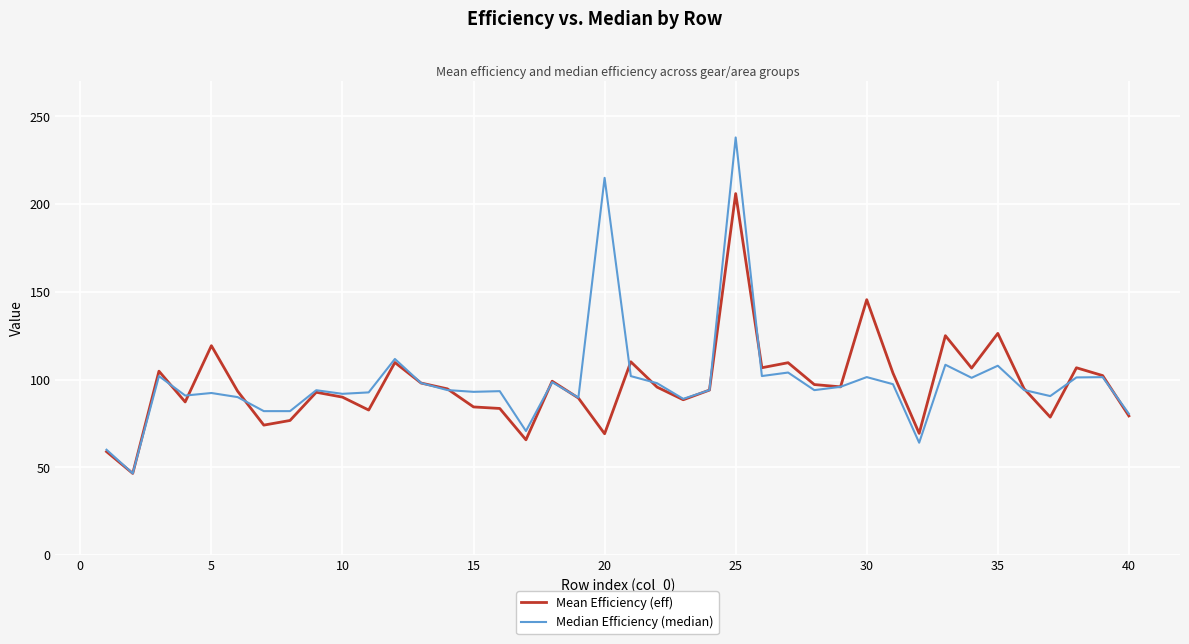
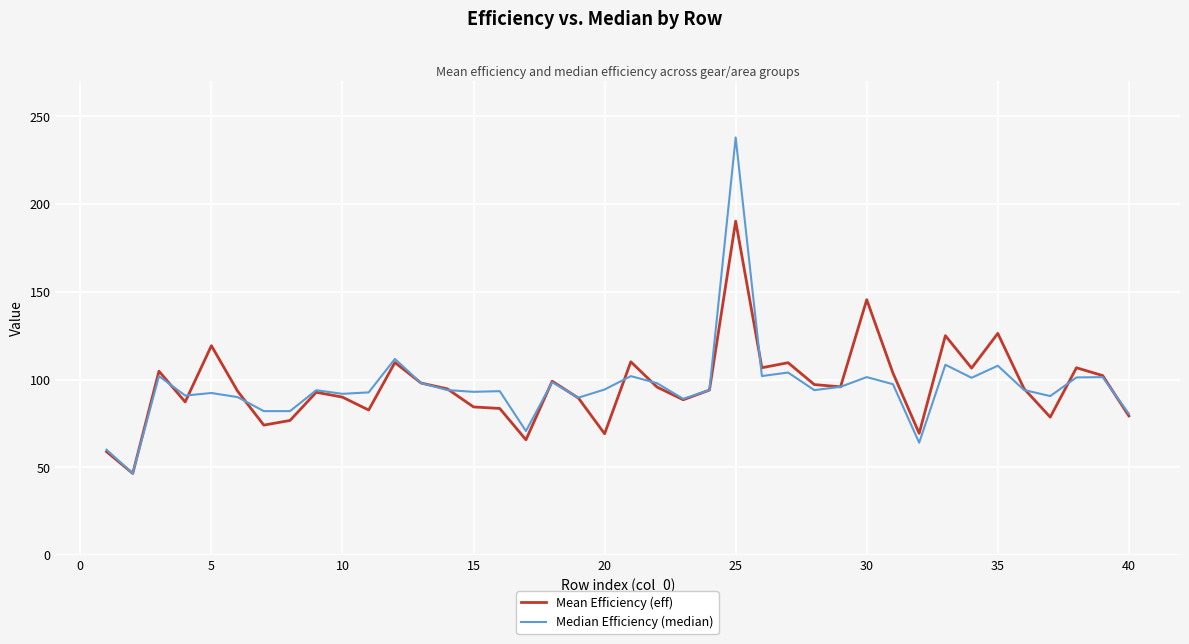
  {
    "Mean Efficiency (eff)": {
      "5": 119,
      "10": 90,
      "15": 84,
      "20": 69,
-     "25": 206,
+     "25": 190,
      "30": 146,
      "35": 126
    },
    "Median Efficiency (median)": {
      "5": 92,
      "10": 92,
      "15": 93,
-     "20": 215,
+     "20": 94,
      "25": 238,
      "30": 101,
      "35": 108
    }
  }
